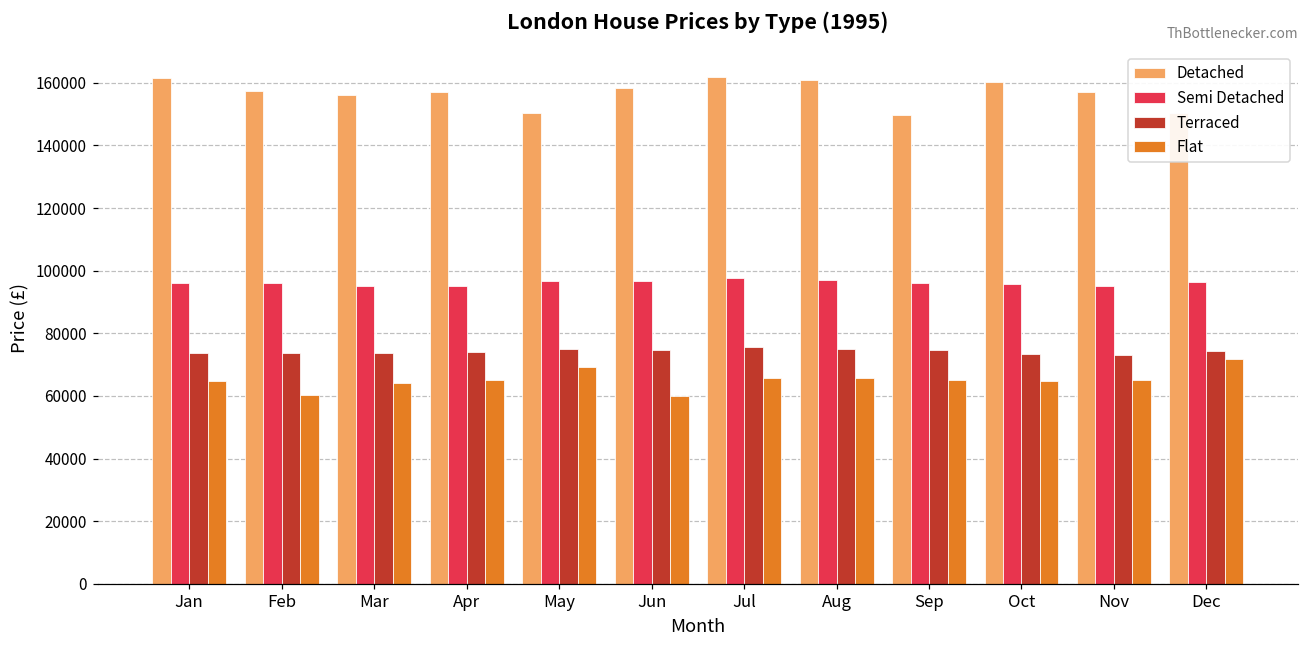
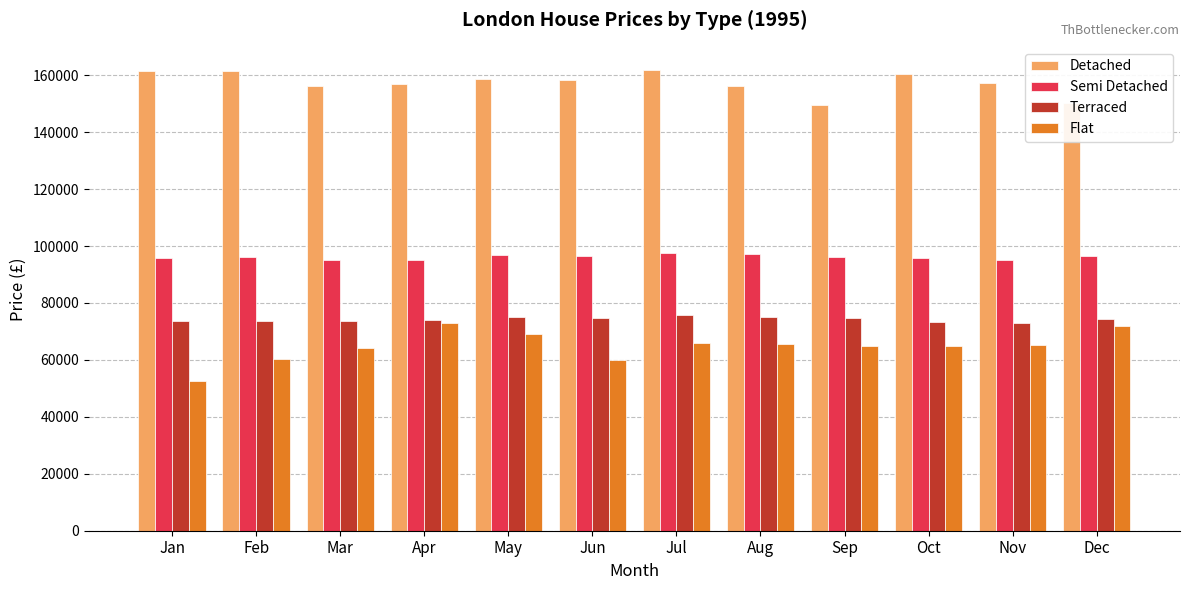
  {
    "Detached": {
      "Jan": 161000,
-     "Feb": 157000,
+     "Feb": 161000,
      "Mar": 156000,
      "Apr": 157000,
-     "May": 150000,
+     "May": 159000,
      "Jun": 158000,
      "Jul": 162000,
-     "Aug": 161000,
+     "Aug": 156000,
      "Sep": 150000,
      "Oct": 160000,
      "Nov": 157000
    },
    "Flat": {
-     "Jan": 65000,
+     "Jan": 53000,
      "Feb": 60000,
      "Mar": 64000,
-     "Apr": 65000,
+     "Apr": 73000,
      "May": 69000,
      "Jun": 60000,
      "Jul": 66000,
      "Aug": 66000,
      "Sep": 65000,
      "Oct": 65000,
      "Nov": 65000,
      "Dec": 72000
    }
  }
